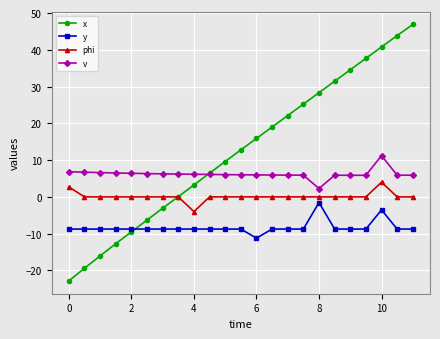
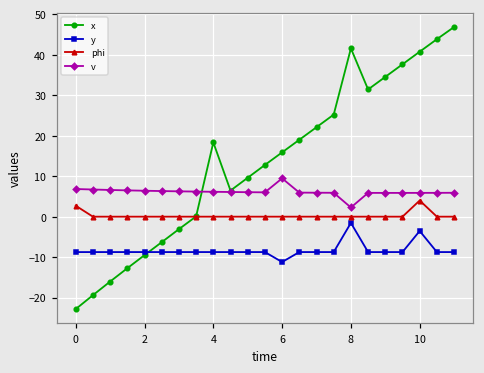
  {
    "x": {
      "0": -23,
      "2": -10,
-     "4": 3,
+     "4": 18,
      "6": 16,
-     "8": 28,
+     "8": 42,
      "10": 41
    },
    "y": {
      "0": -9,
      "2": -9,
      "4": -9,
      "6": -11,
      "8": -2,
      "10": -4
    },
    "phi": {
      "0": 3,
      "2": 0,
-     "4": -4,
+     "4": 0,
      "6": 0,
      "8": 0,
      "10": 4
    },
    "v": {
      "0": 7,
      "2": 6,
      "4": 6,
-     "6": 6,
+     "6": 9,
      "8": 2,
-     "10": 11
+     "10": 6
    }
  }
